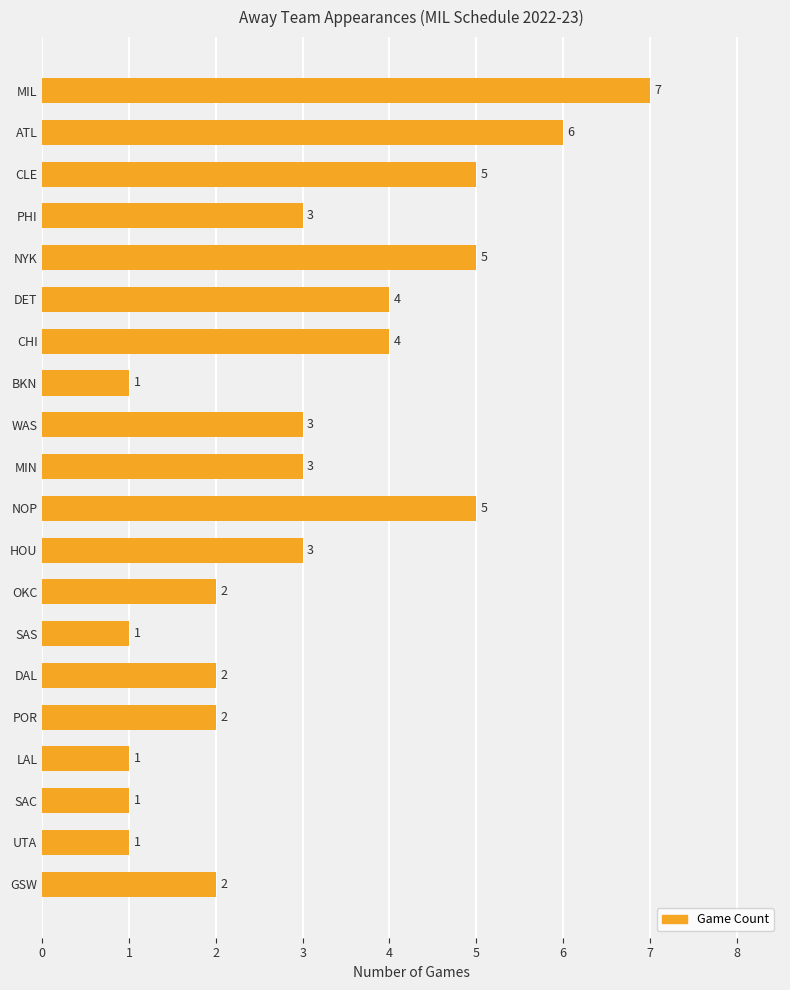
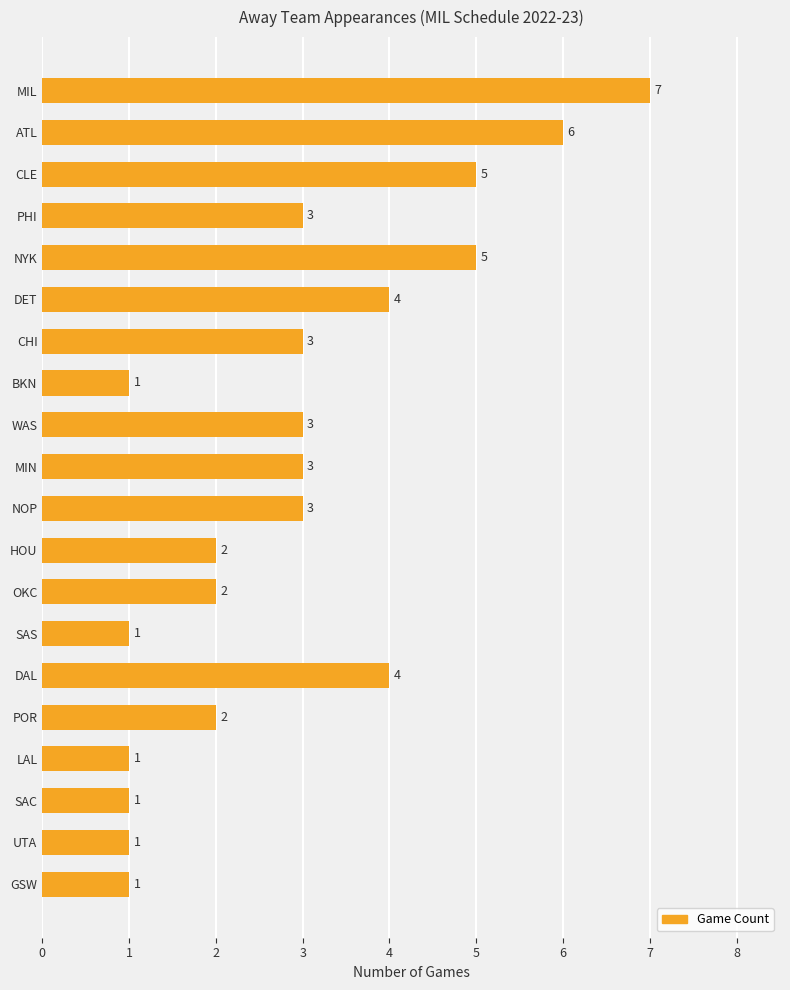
  {
    "MIL": 7,
    "ATL": 6,
    "CLE": 5,
    "PHI": 3,
    "NYK": 5,
    "DET": 4,
-   "CHI": 4,
+   "CHI": 3,
    "BKN": 1,
    "WAS": 3,
    "MIN": 3,
-   "NOP": 5,
-   "HOU": 3,
+   "NOP": 3,
+   "HOU": 2,
    "OKC": 2,
    "SAS": 1,
-   "DAL": 2,
+   "DAL": 4,
    "POR": 2,
    "LAL": 1,
    "SAC": 1,
    "UTA": 1,
-   "GSW": 2
+   "GSW": 1
  }
